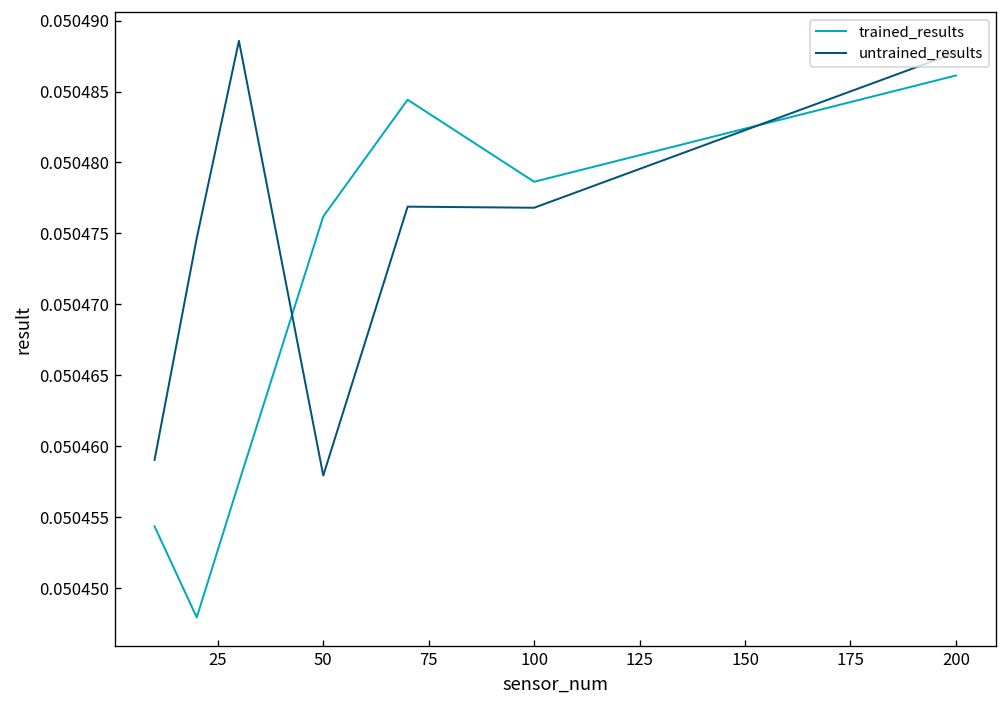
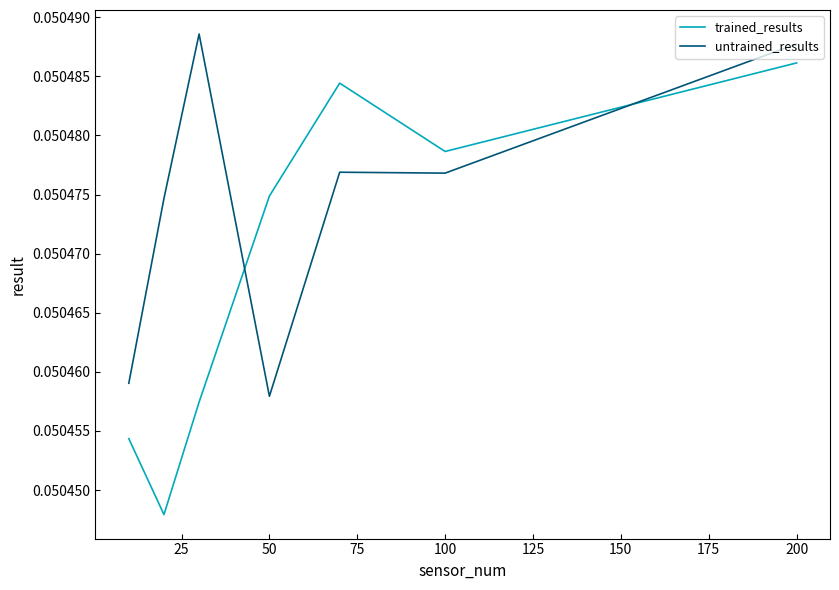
  {
    "trained_results": {
-     "50": 0.0504762,
+     "50": 0.0504749,
      "100": 0.0504786,
      "200": 0.0504861
    },
    "untrained_results": {
      "50": 0.0504579,
      "100": 0.0504768
    }
  }
